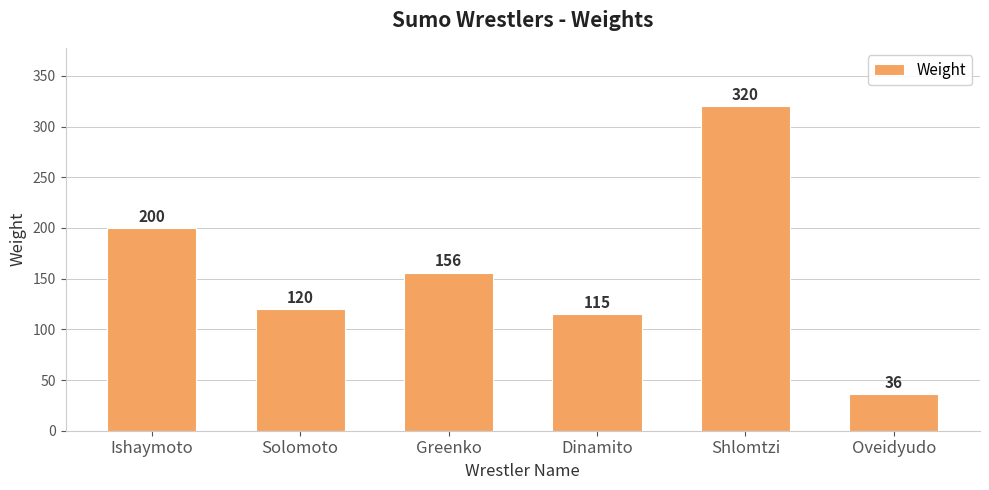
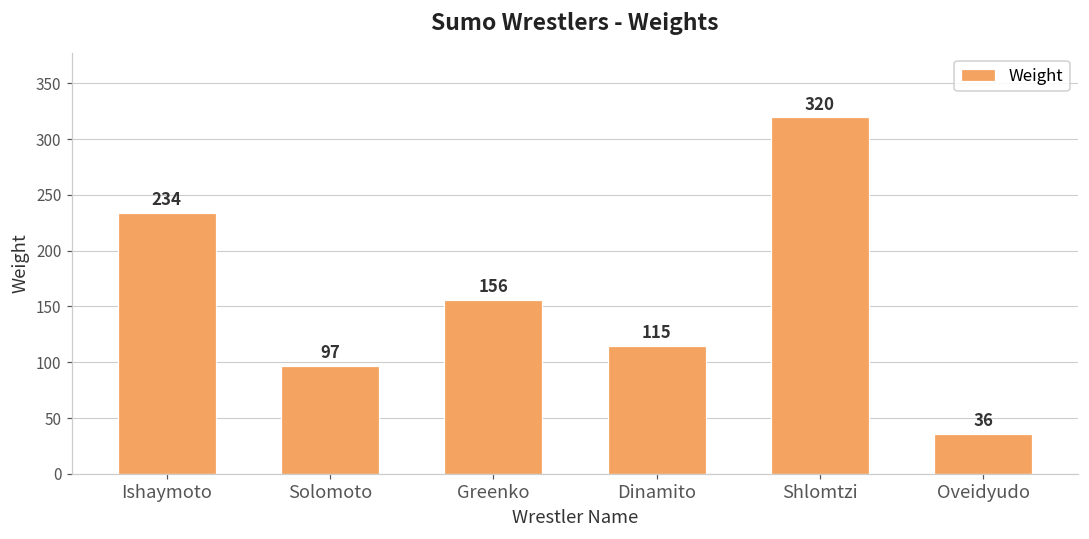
  {
-   "Ishaymoto": 200,
-   "Solomoto": 120,
+   "Ishaymoto": 234,
+   "Solomoto": 97,
    "Greenko": 156,
    "Dinamito": 115,
    "Shlomtzi": 320,
    "Oveidyudo": 36
  }
